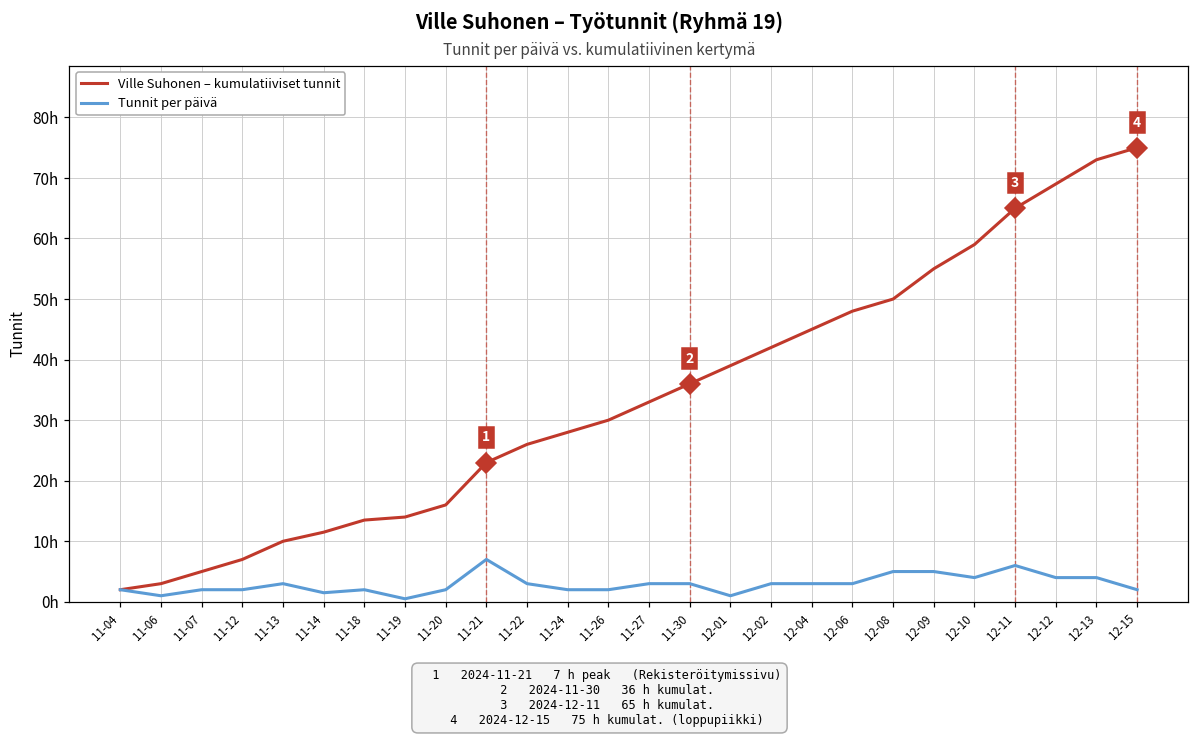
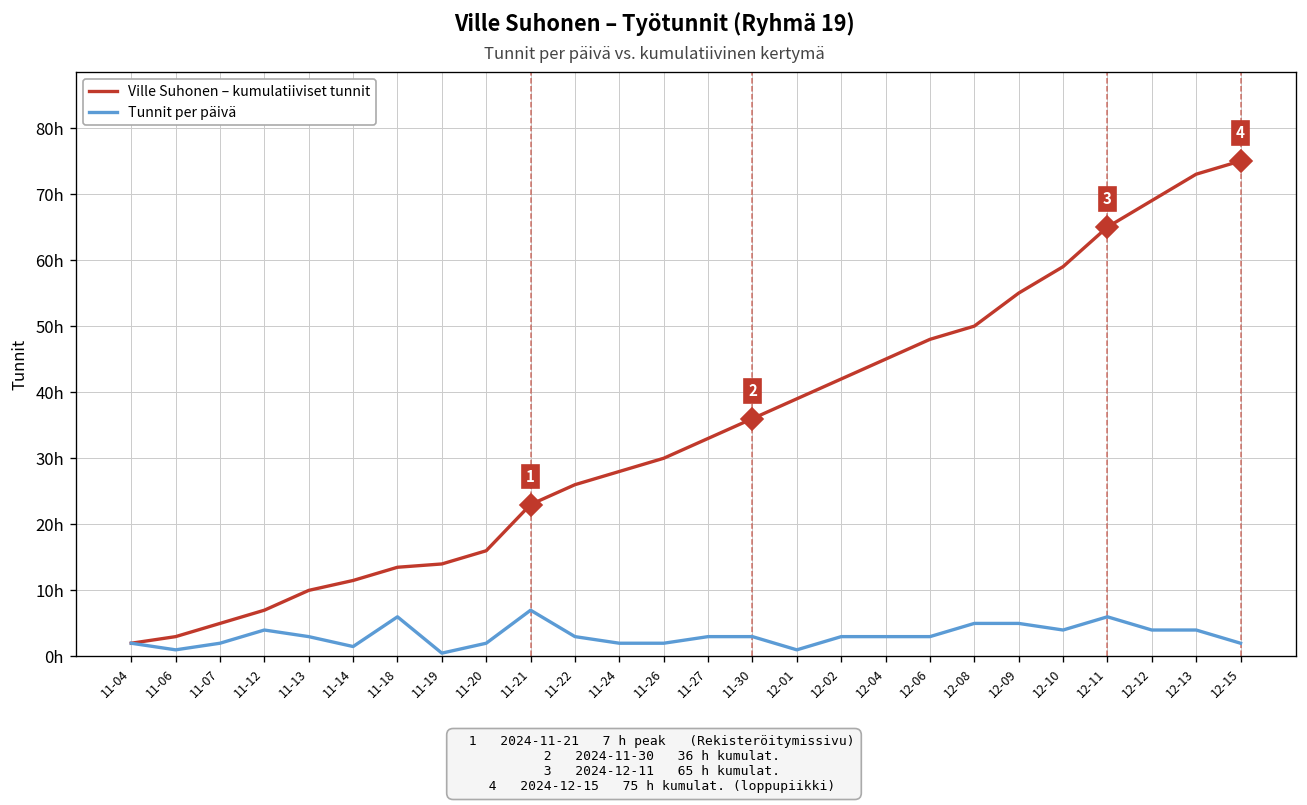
  {
    "Tunnit per päivä": {
      "11-06": "1h",
      "11-07": "2h",
-     "11-12": "2h",
+     "11-12": "4h",
      "11-13": "3h",
      "11-14": "2h",
-     "11-18": "2h",
+     "11-18": "6h",
      "11-19": "1h",
      "11-20": "2h",
      "11-21": "7h",
      "11-22": "3h",
      "11-24": "2h",
      "11-26": "2h",
      "11-27": "3h",
      "11-30": "3h",
      "12-01": "1h",
      "12-02": "3h",
      "12-04": "3h",
      "12-06": "3h",
      "12-08": "5h",
      "12-09": "5h",
      "12-10": "4h",
      "12-11": "6h",
      "12-12": "4h",
      "12-13": "4h",
      "12-15": "2h"
    }
  }
